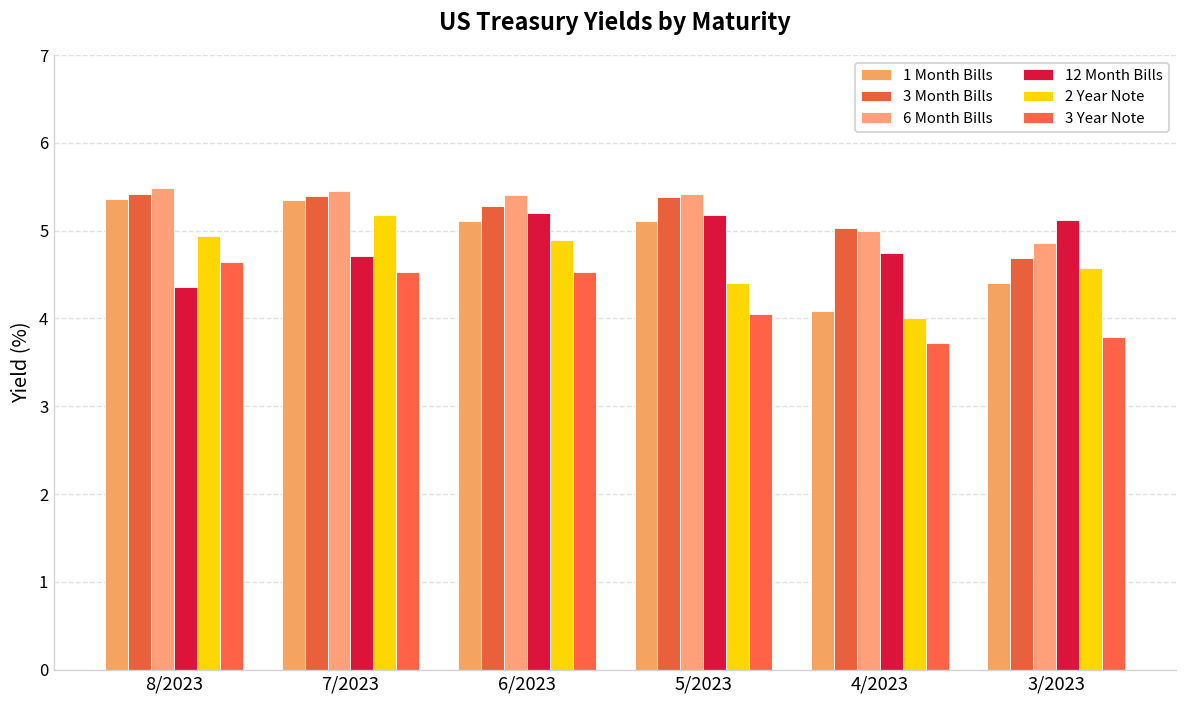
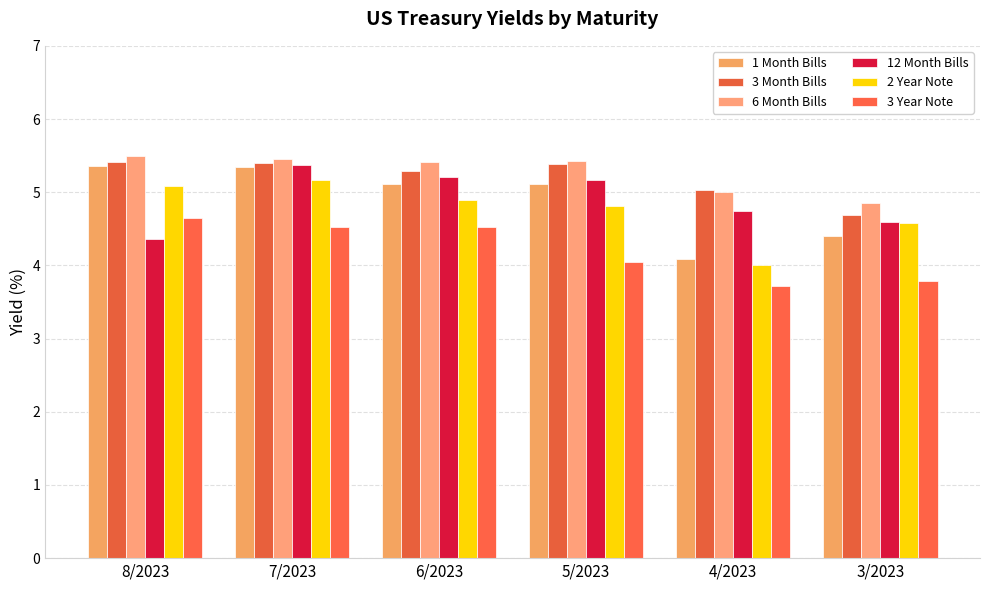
  {
    "12 Month Bills": {
      "8/2023": 4.4,
-     "7/2023": 4.7,
+     "7/2023": 5.4,
      "6/2023": 5.2,
      "5/2023": 5.2,
      "4/2023": 4.7,
-     "3/2023": 5.1
+     "3/2023": 4.6
    },
    "2 Year Note": {
-     "8/2023": 4.9,
+     "8/2023": 5.1,
      "7/2023": 5.2,
      "6/2023": 4.9,
-     "5/2023": 4.4,
+     "5/2023": 4.8,
      "4/2023": 4.0,
      "3/2023": 4.6
    }
  }
